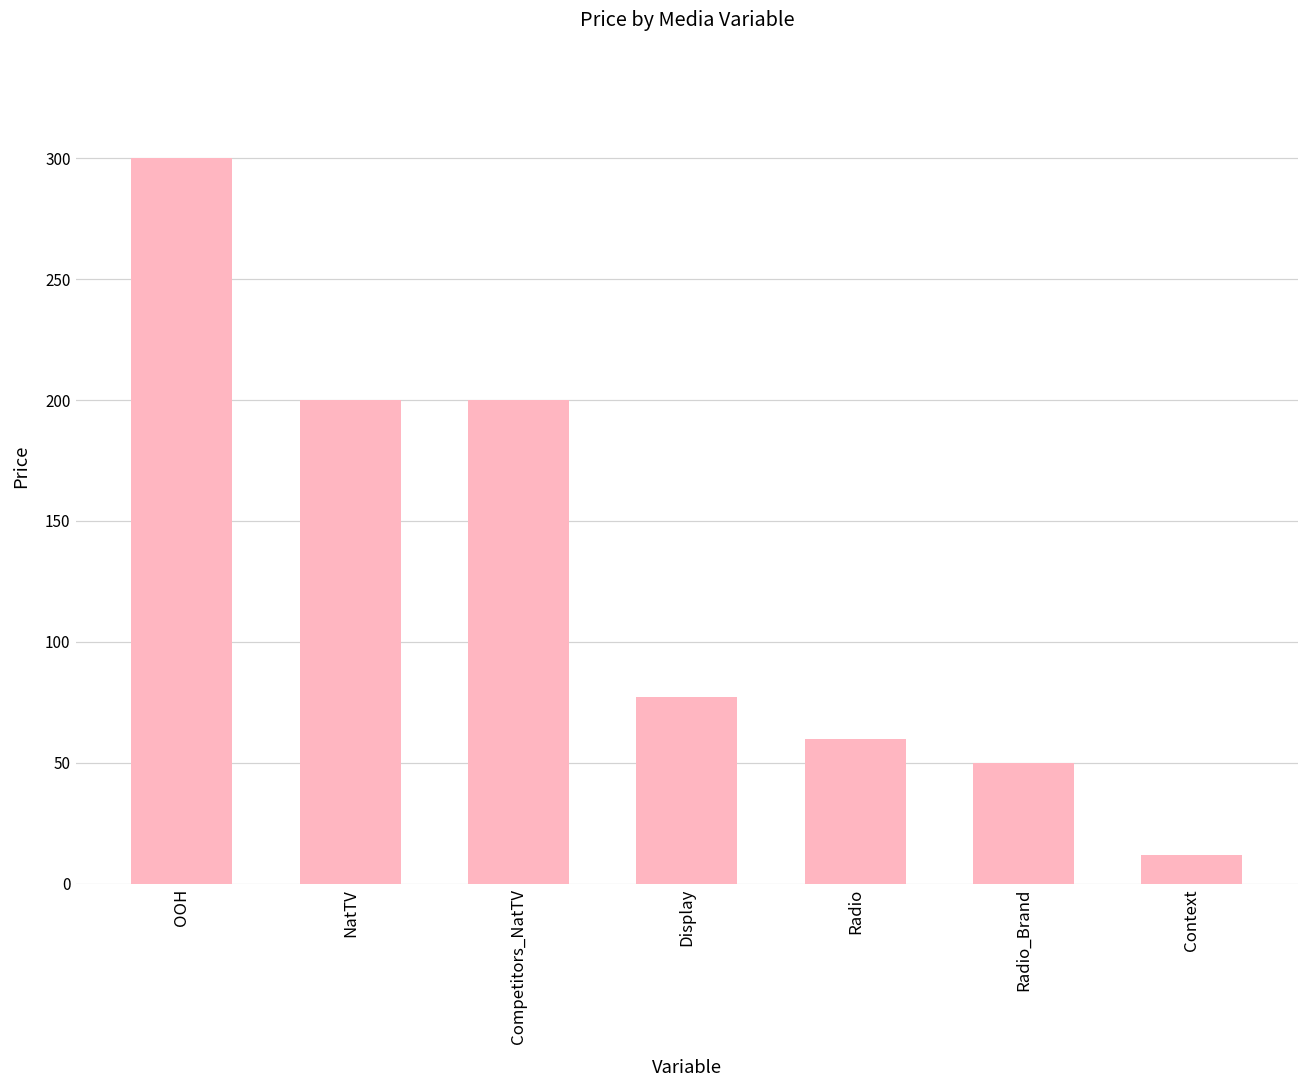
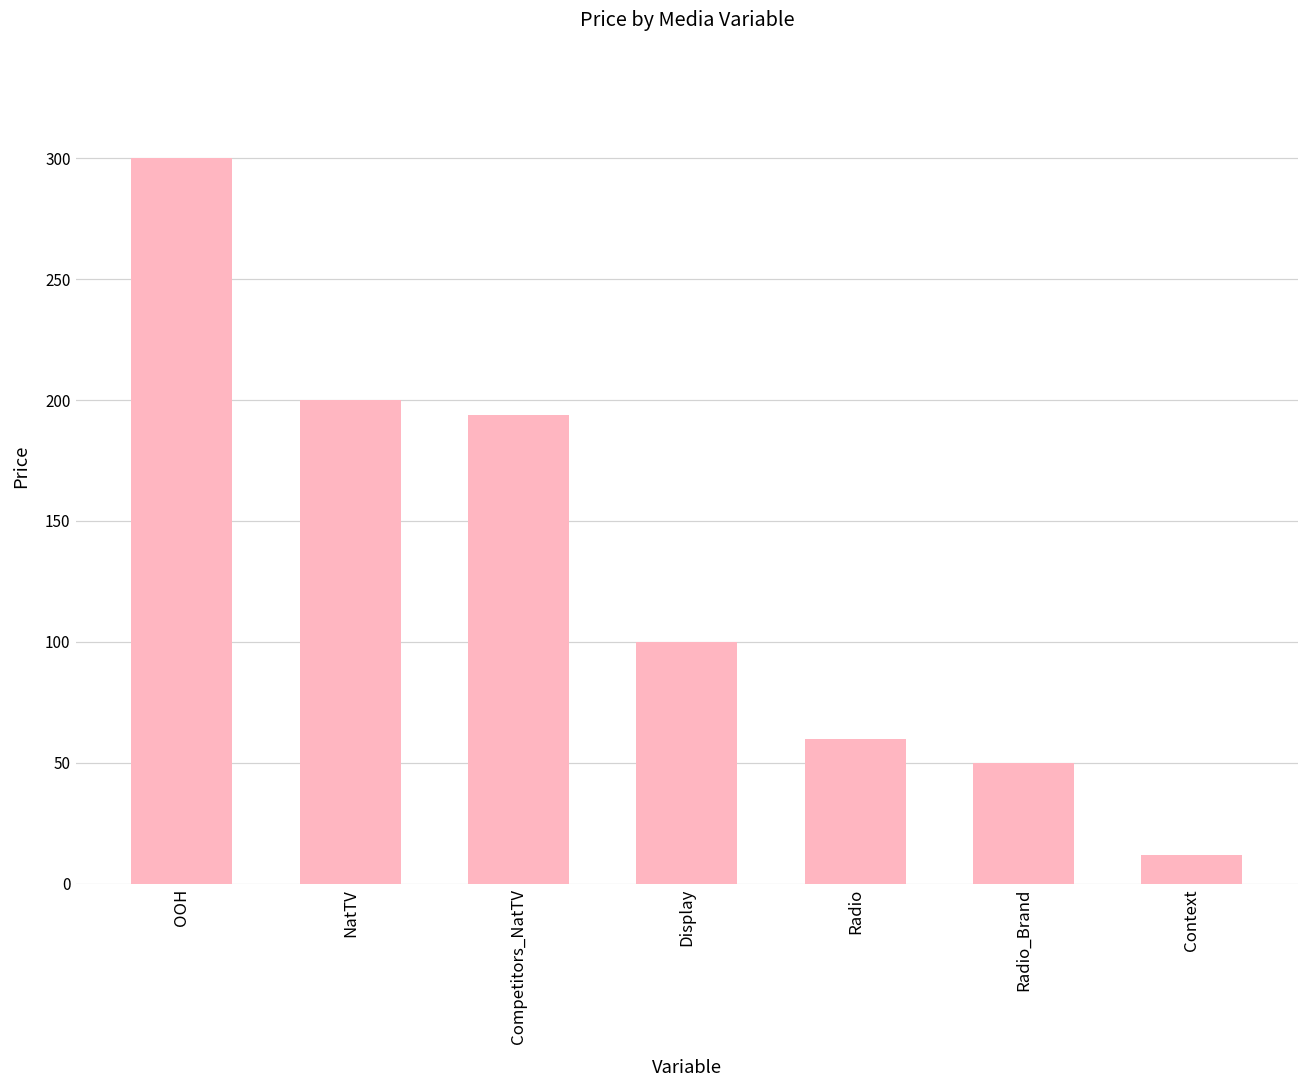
  {
    "OOH": 300,
    "NatTV": 200,
-   "Competitors_NatTV": 200,
-   "Display": 77,
+   "Competitors_NatTV": 194,
+   "Display": 100,
    "Radio": 60,
    "Radio_Brand": 50,
    "Context": 12
  }
